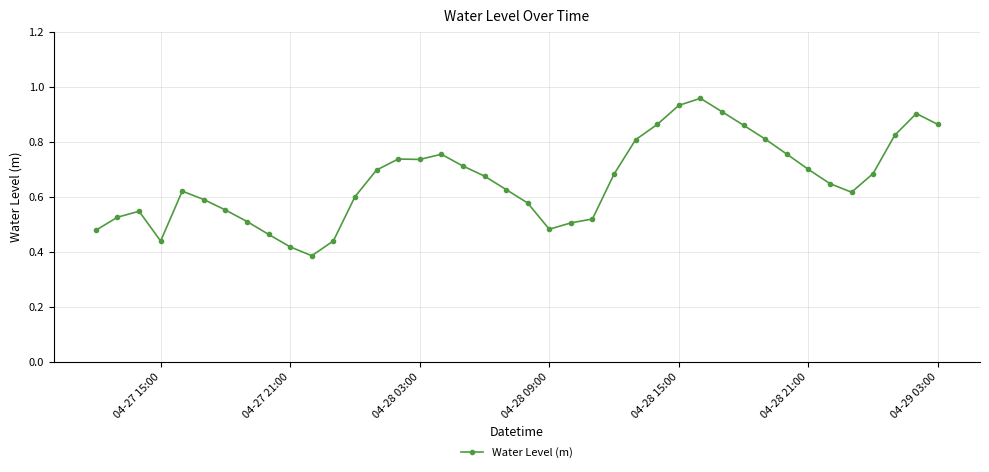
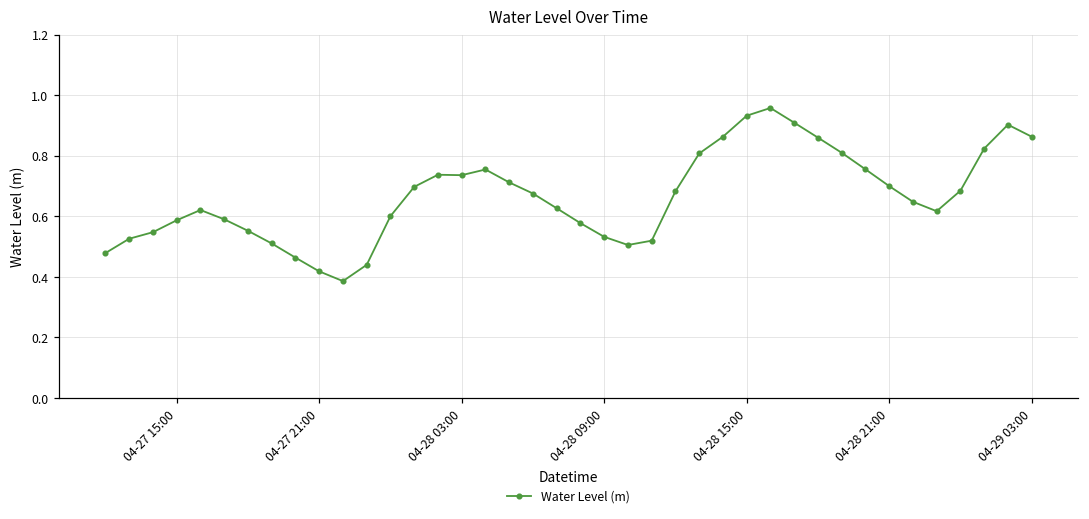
  {
-   "04-27 15:00": 0.44,
+   "04-27 15:00": 0.59,
    "04-27 21:00": 0.42,
    "04-28 03:00": 0.74,
-   "04-28 09:00": 0.48,
+   "04-28 09:00": 0.53,
    "04-28 15:00": 0.93,
    "04-28 21:00": 0.70,
    "04-29 03:00": 0.86
  }
